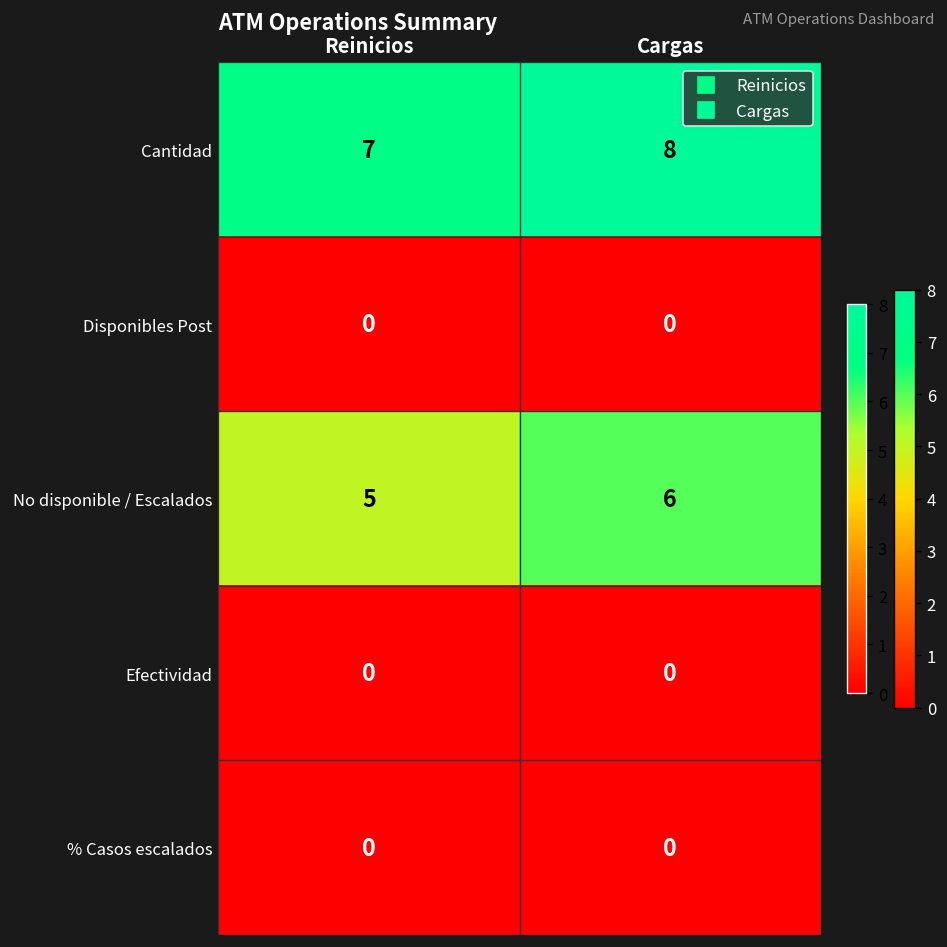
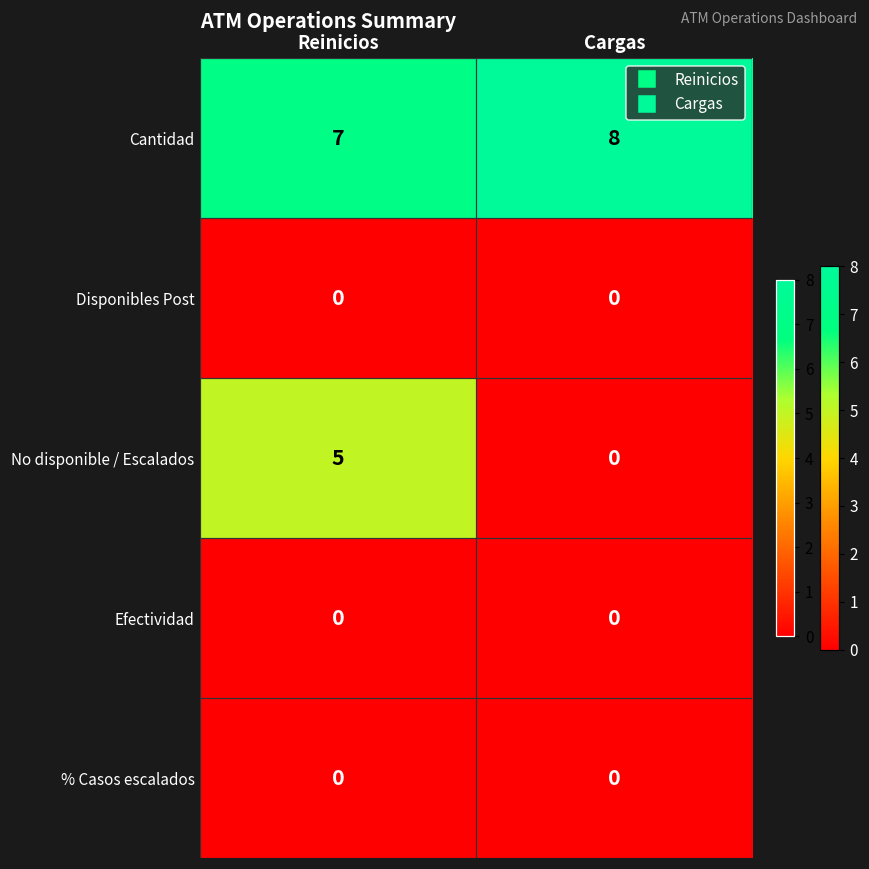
  {
    "Cantidad": {
      "Reinicios": 7,
      "Cargas": 8
    },
    "Disponibles Post": {
      "Reinicios": 0,
      "Cargas": 0
    },
    "No disponible / Escalados": {
      "Reinicios": 5,
-     "Cargas": 6
+     "Cargas": 0
    },
    "Efectividad": {
      "Reinicios": 0,
      "Cargas": 0
    },
    "% Casos escalados": {
      "Reinicios": 0,
      "Cargas": 0
    }
  }
